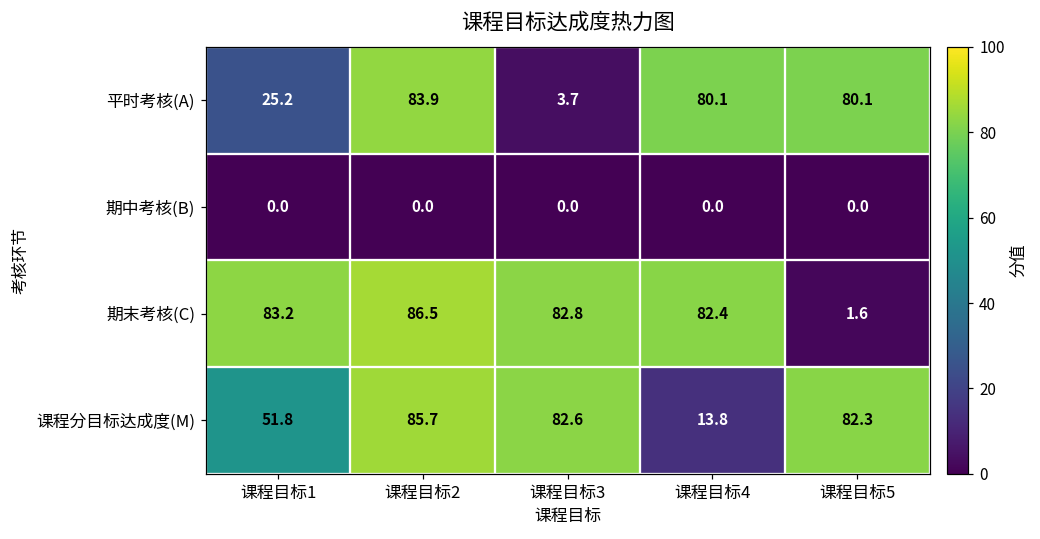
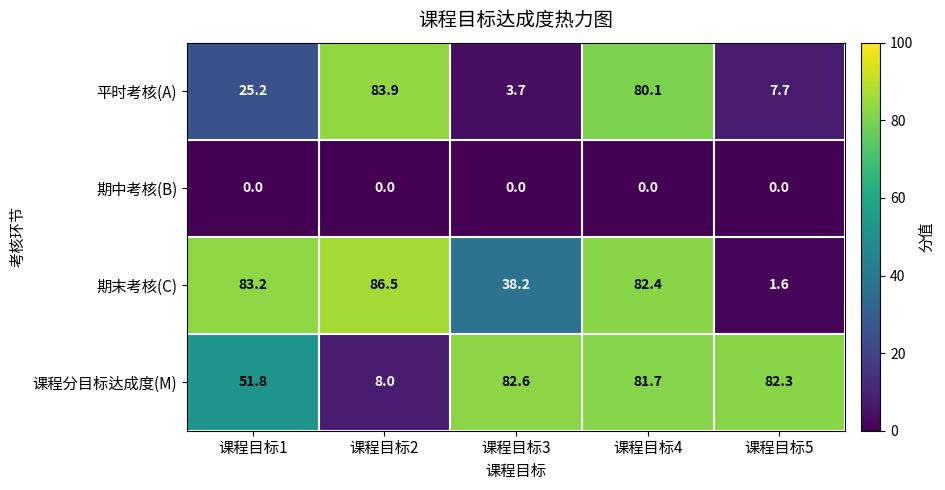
  {
    "平时考核(A)": {
      "课程目标1": 25.2,
      "课程目标2": 83.9,
      "课程目标3": 3.7,
      "课程目标4": 80.1,
-     "课程目标5": 80.1
+     "课程目标5": 7.7
    },
    "期中考核(B)": {
      "课程目标1": 0.0,
      "课程目标2": 0.0,
      "课程目标3": 0.0,
      "课程目标4": 0.0,
      "课程目标5": 0.0
    },
    "期末考核(C)": {
      "课程目标1": 83.2,
      "课程目标2": 86.5,
-     "课程目标3": 82.8,
+     "课程目标3": 38.2,
      "课程目标4": 82.4,
      "课程目标5": 1.6
    },
    "课程分目标达成度(M)": {
      "课程目标1": 51.8,
-     "课程目标2": 85.7,
+     "课程目标2": 8.0,
      "课程目标3": 82.6,
-     "课程目标4": 13.8,
+     "课程目标4": 81.7,
      "课程目标5": 82.3
    }
  }
